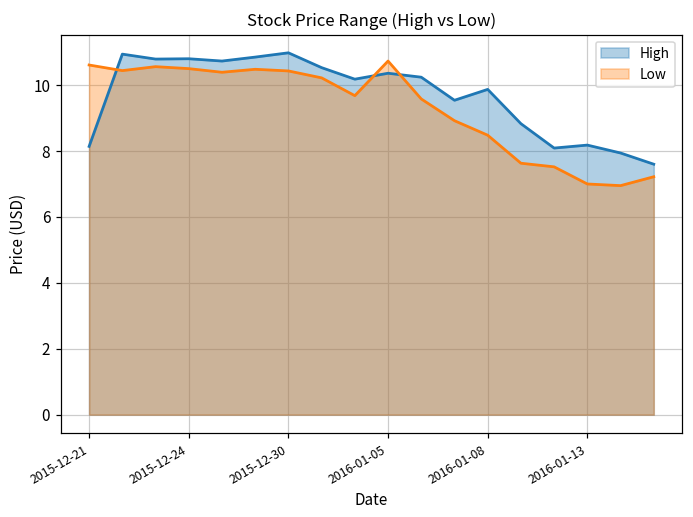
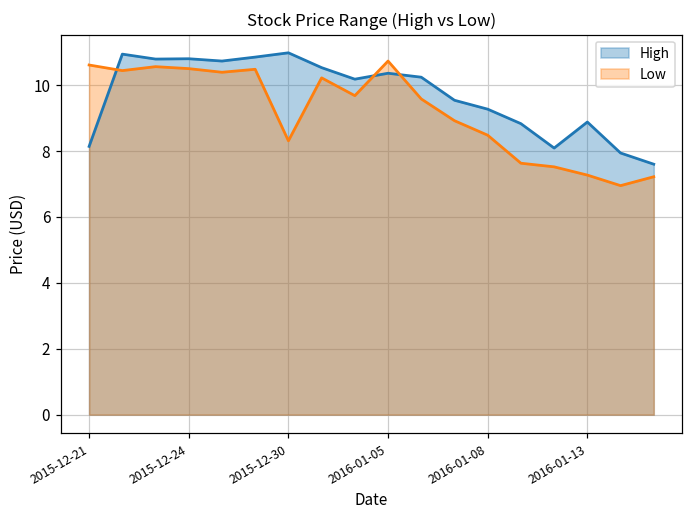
  {
    "High": {
      "2015-12-21": 8.1,
      "2015-12-24": 10.8,
      "2015-12-30": 11.0,
      "2016-01-05": 10.4,
-     "2016-01-08": 9.9,
-     "2016-01-13": 8.2
+     "2016-01-08": 9.3,
+     "2016-01-13": 8.9
    },
    "Low": {
      "2015-12-21": 10.6,
      "2015-12-24": 10.5,
-     "2015-12-30": 10.4,
+     "2015-12-30": 8.3,
      "2016-01-05": 10.7,
      "2016-01-08": 8.5,
-     "2016-01-13": 7.0
+     "2016-01-13": 7.3
    }
  }
